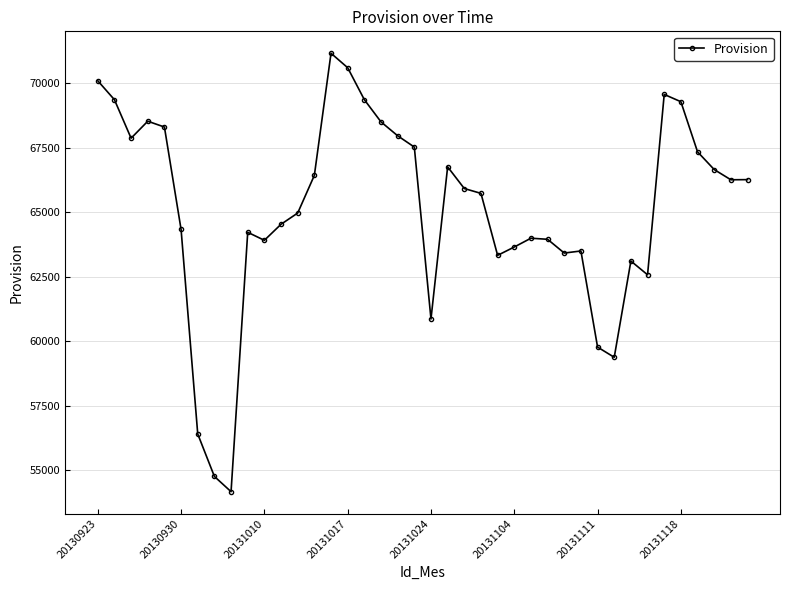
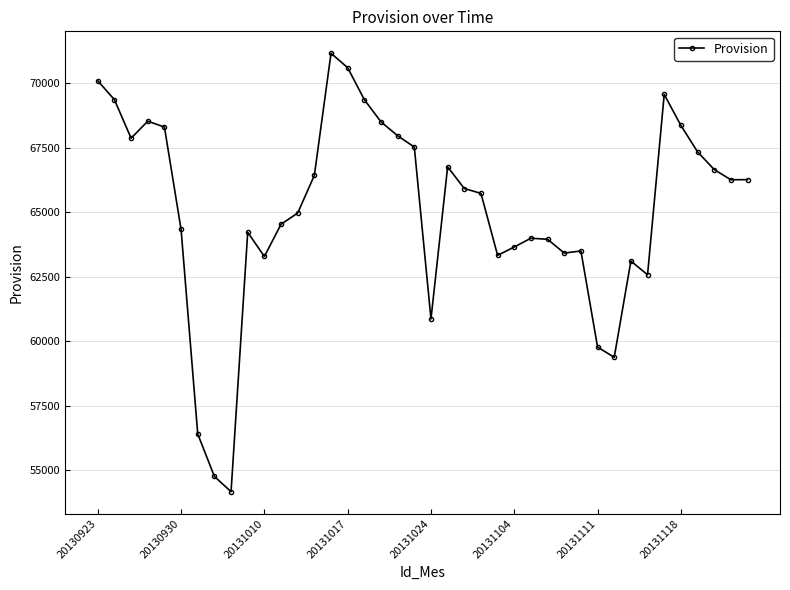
  {
    "20130923": 70100,
    "20130930": 64300,
-   "20131010": 63900,
+   "20131010": 63300,
    "20131017": 70600,
    "20131024": 60900,
    "20131104": 63600,
    "20131111": 59800,
-   "20131118": 69300
+   "20131118": 68400
  }
